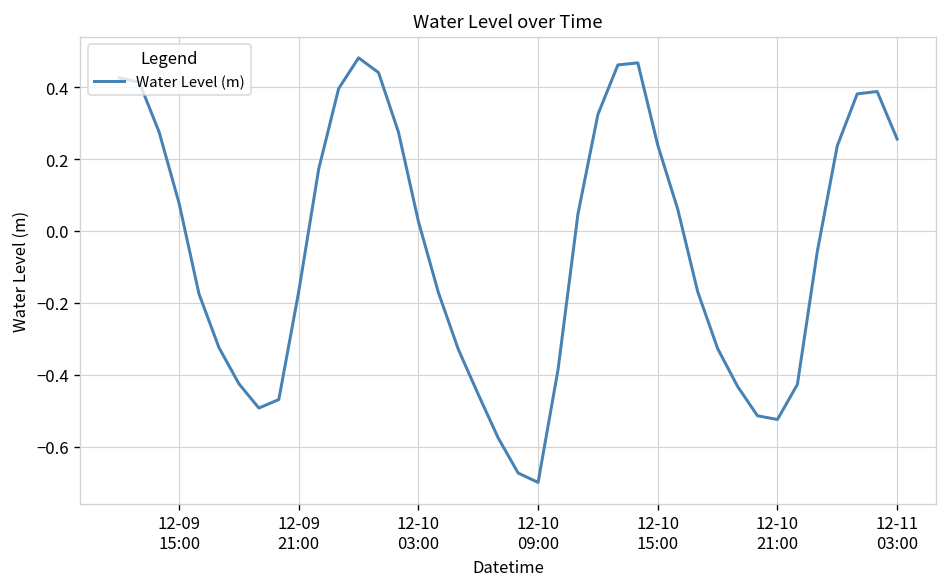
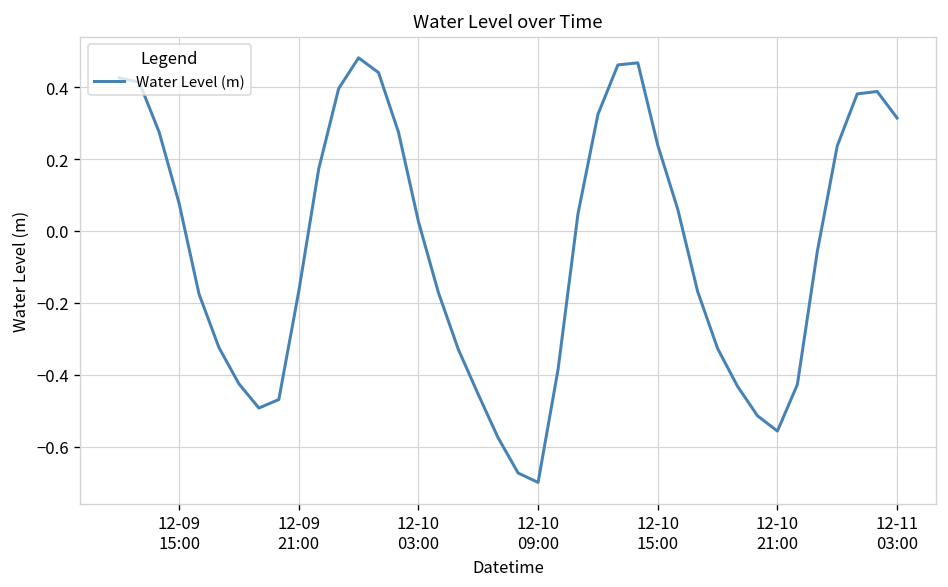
  {
    "12-09 15:00": 0.08,
    "12-09 21:00": -0.17,
    "12-10 03:00": 0.03,
    "12-10 09:00": -0.70,
    "12-10 15:00": 0.24,
-   "12-10 21:00": -0.52,
-   "12-11 03:00": 0.26
+   "12-10 21:00": -0.56,
+   "12-11 03:00": 0.31
  }
